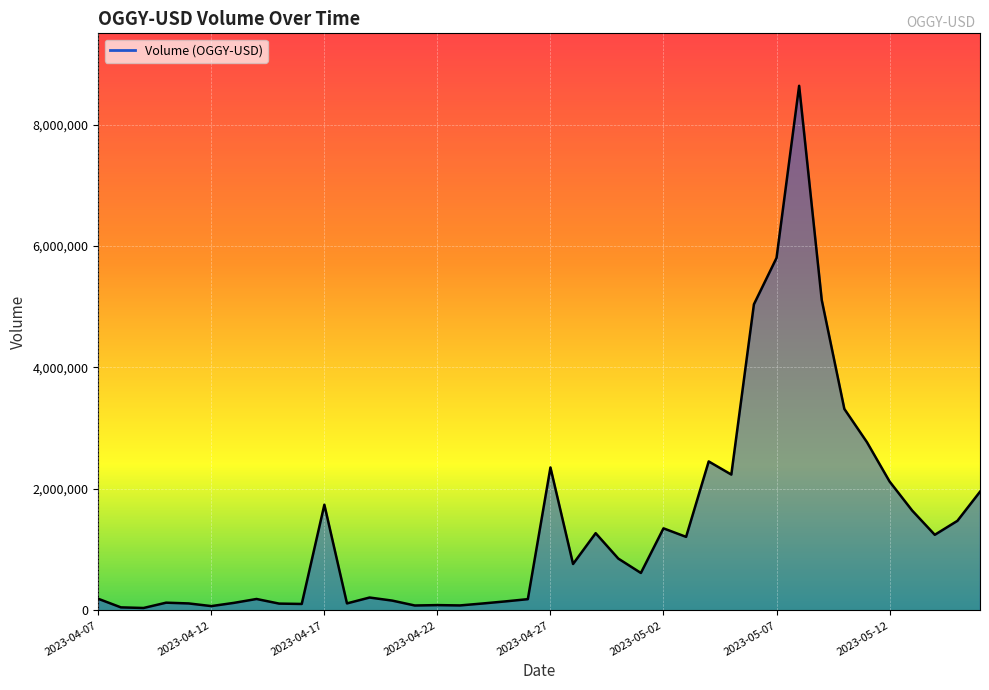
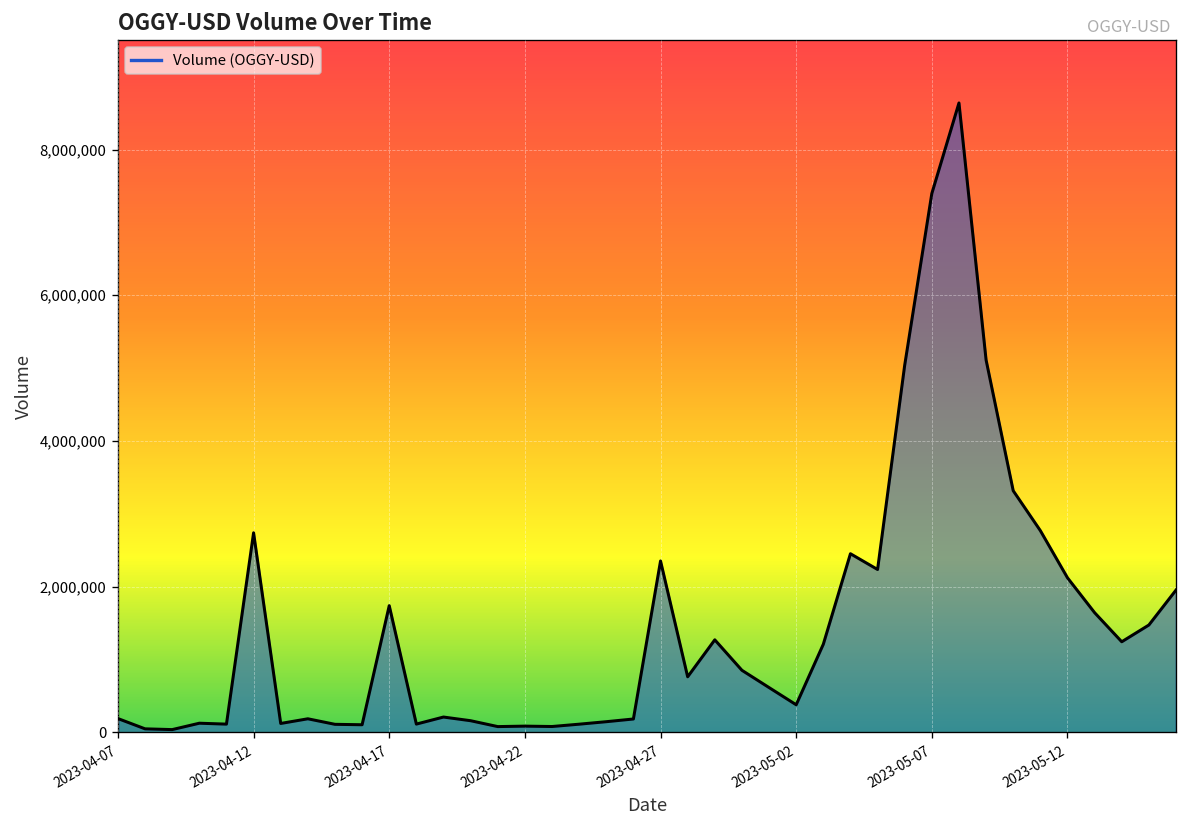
  {
    "2023-04-07": "200,000",
-   "2023-04-12": "100,000",
+   "2023-04-12": "2,700,000",
    "2023-04-17": "1,700,000",
    "2023-04-22": "100,000",
    "2023-04-27": "2,400,000",
-   "2023-05-02": "1,400,000",
-   "2023-05-07": "5,800,000",
+   "2023-05-02": "400,000",
+   "2023-05-07": "7,400,000",
    "2023-05-12": "2,100,000"
  }
